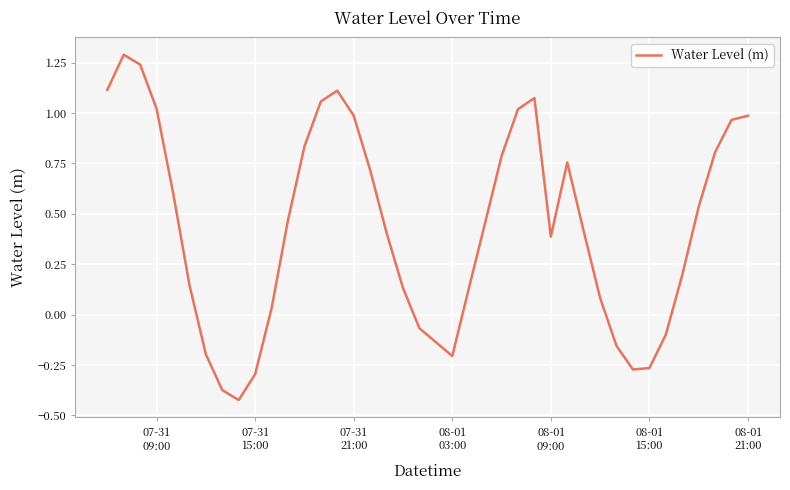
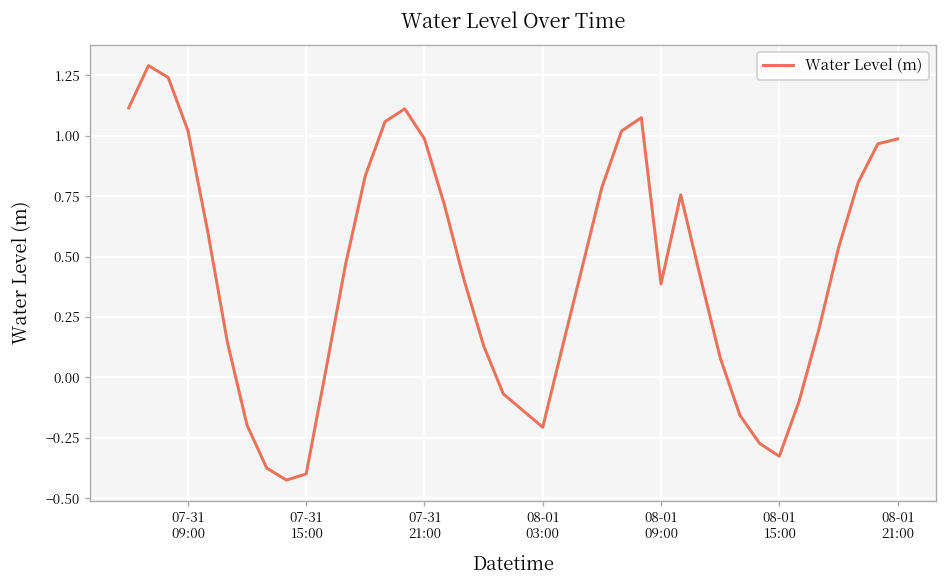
  {
    "07-31 09:00": 1.02,
-   "07-31 15:00": -0.30,
+   "07-31 15:00": -0.40,
    "07-31 21:00": 0.99,
    "08-01 03:00": -0.21,
    "08-01 09:00": 0.39,
-   "08-01 15:00": -0.27,
+   "08-01 15:00": -0.33,
    "08-01 21:00": 0.99
  }
